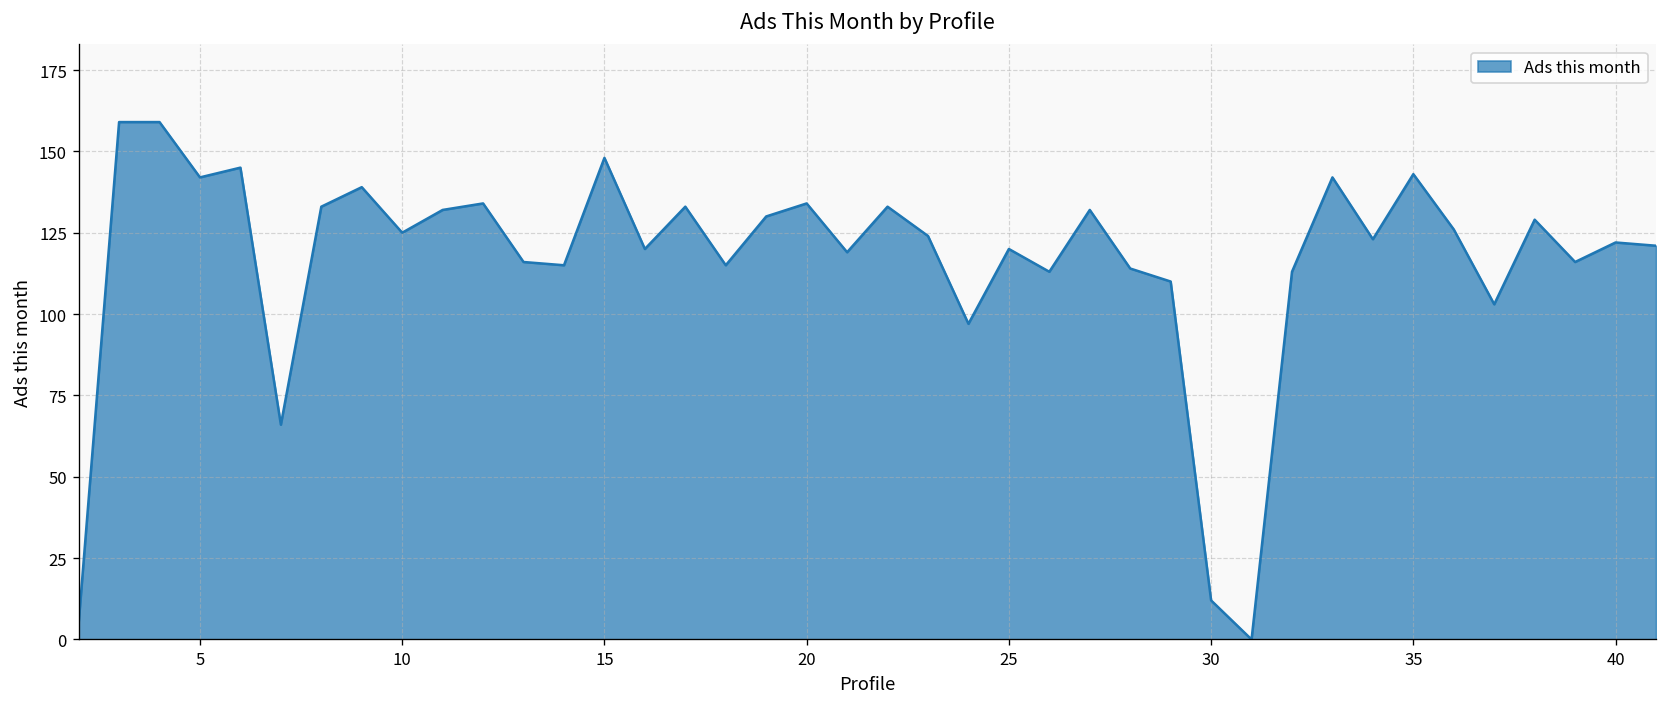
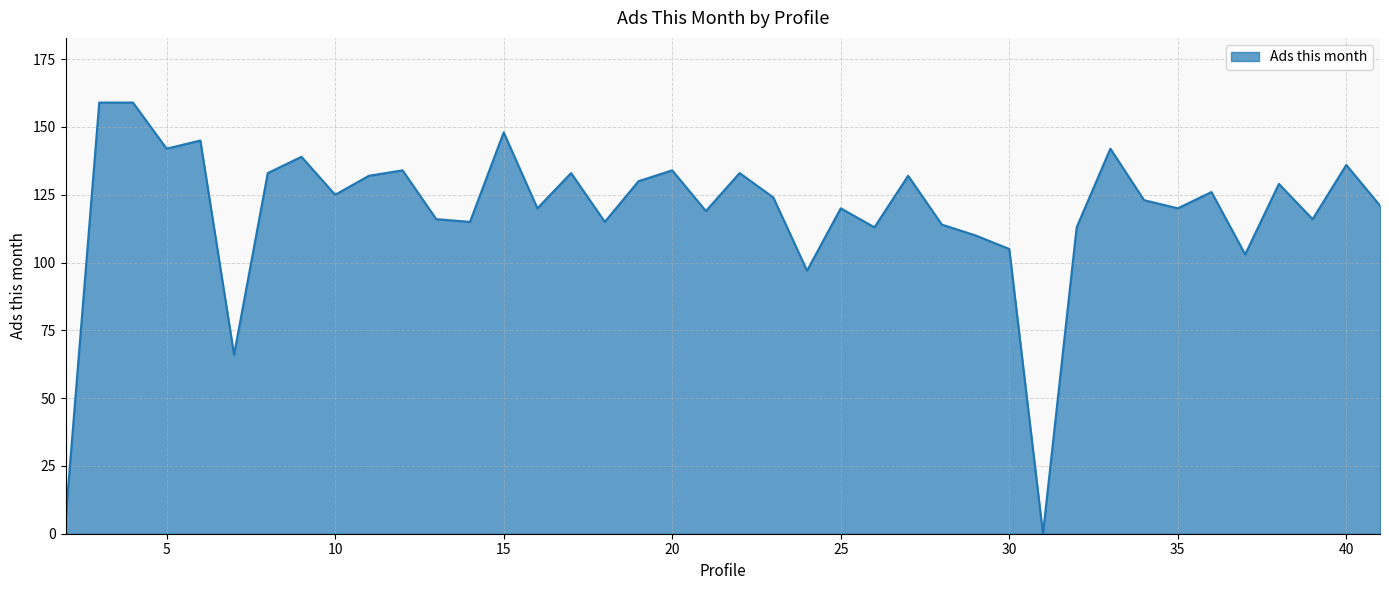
  {
    "5": 142,
    "10": 125,
    "15": 148,
    "20": 134,
    "25": 120,
-   "30": 12,
-   "35": 143,
-   "40": 122
+   "30": 105,
+   "35": 120,
+   "40": 136
  }
